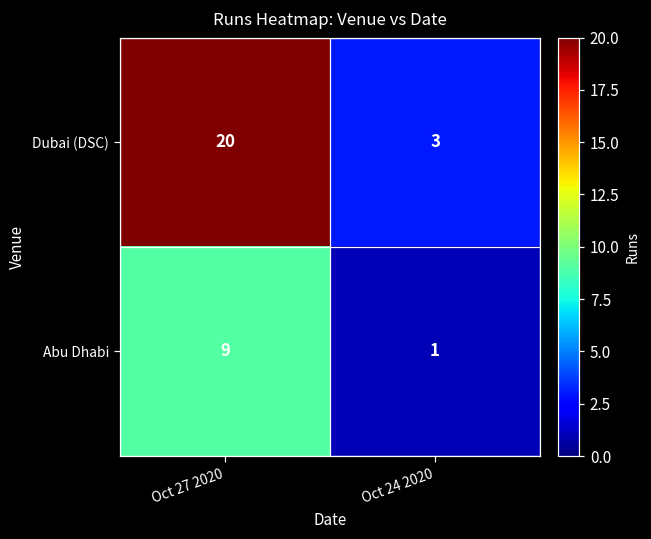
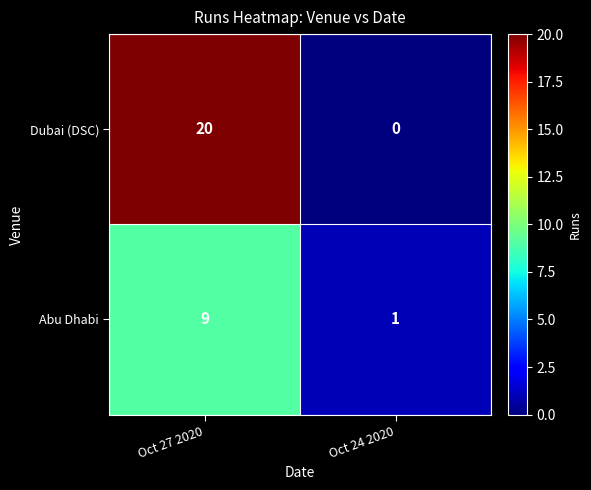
  {
    "Dubai (DSC)": {
      "Oct 27 2020": 20,
-     "Oct 24 2020": 3
+     "Oct 24 2020": 0
    },
    "Abu Dhabi": {
      "Oct 27 2020": 9,
      "Oct 24 2020": 1
    }
  }
